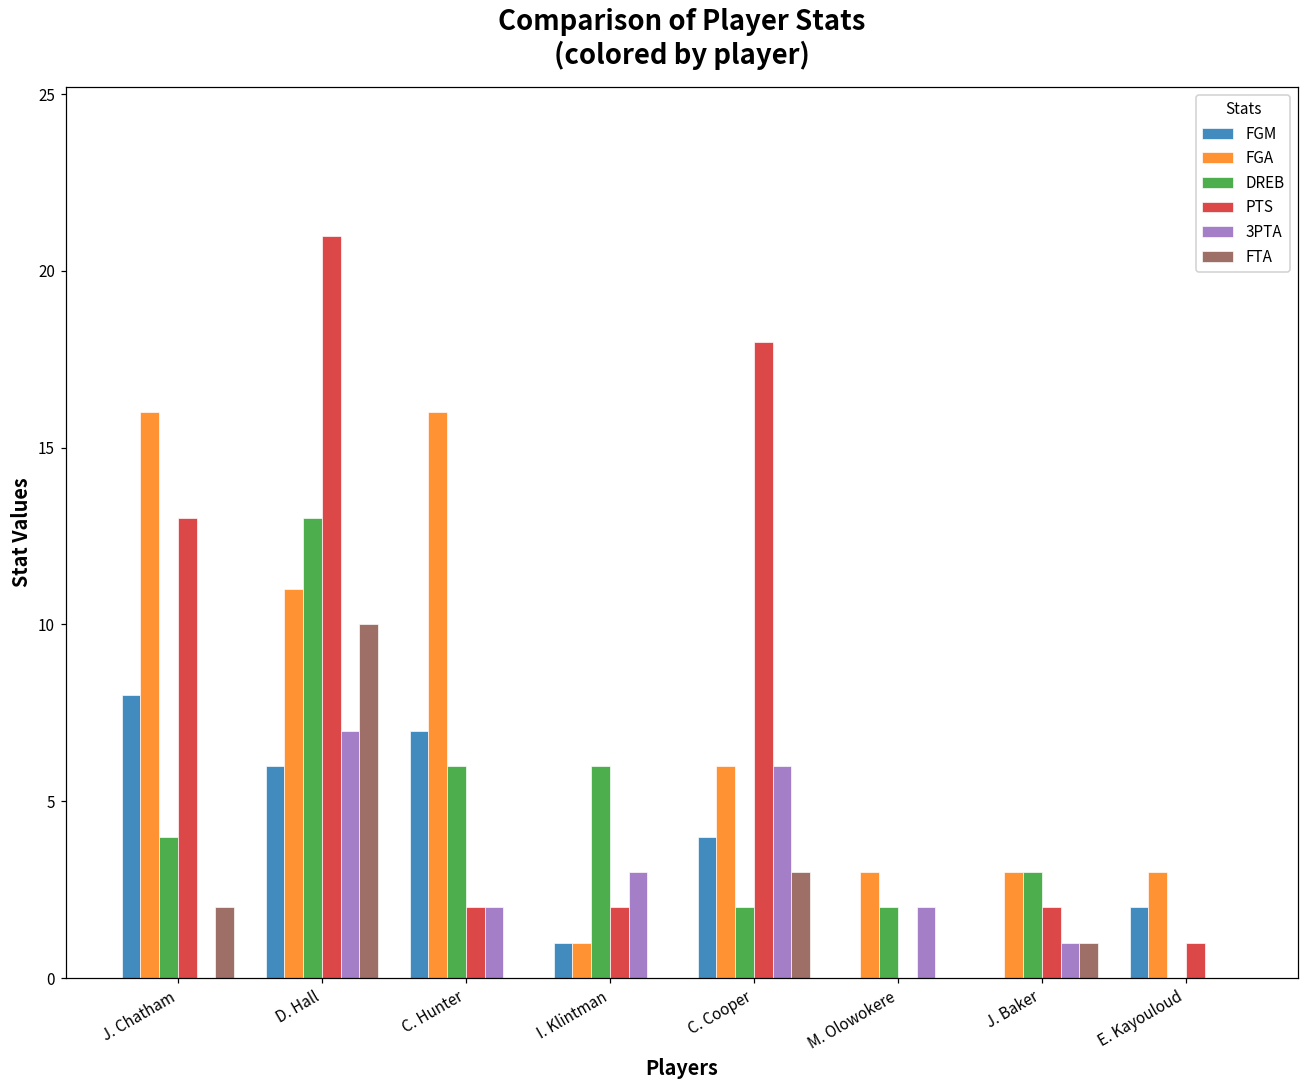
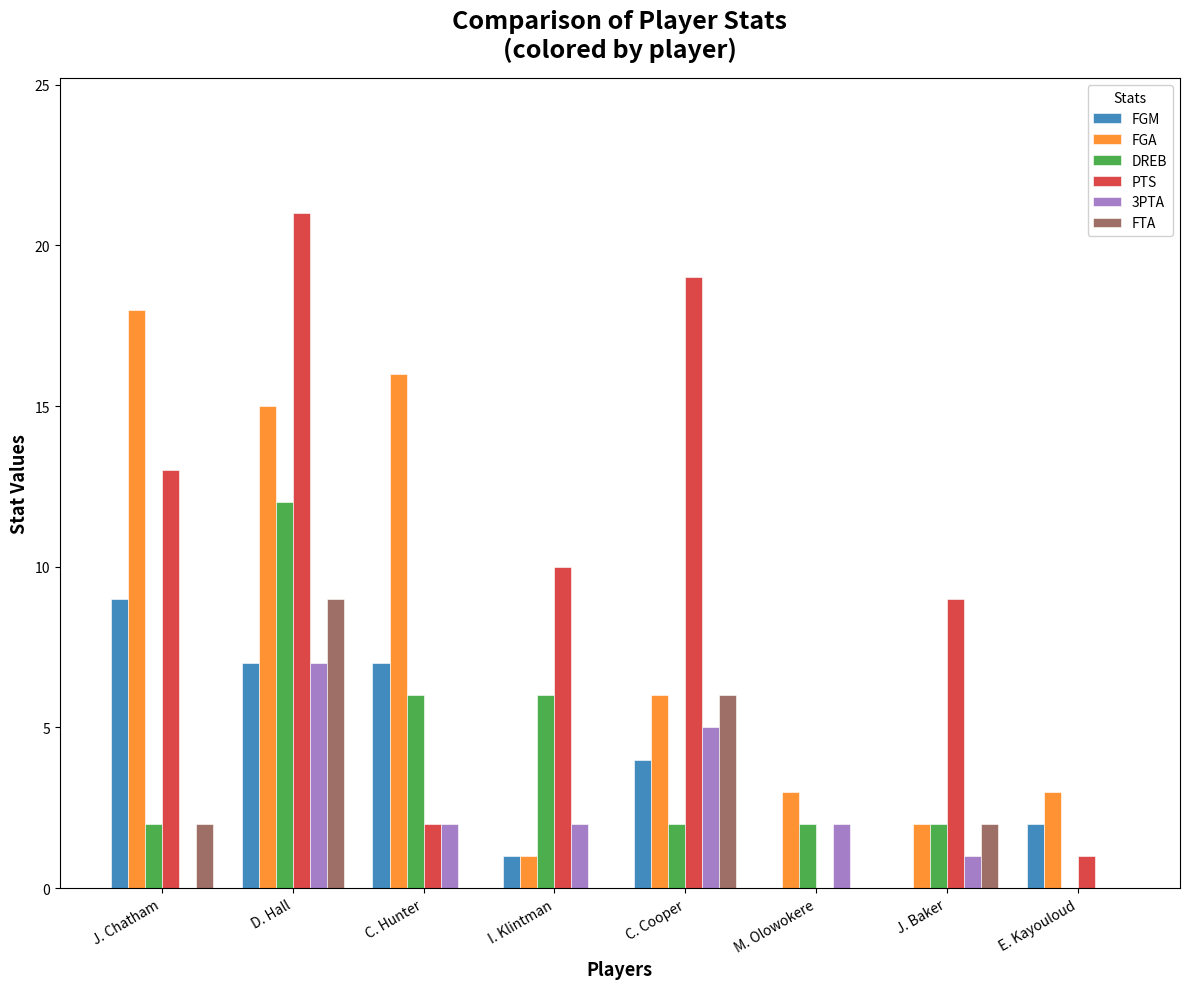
  {
    "FGM": {
-     "J. Chatham": 8,
-     "D. Hall": 6,
+     "J. Chatham": 9,
+     "D. Hall": 7,
      "C. Hunter": 7,
      "I. Klintman": 1,
      "C. Cooper": 4,
      "M. Olowokere": 0,
      "J. Baker": 0,
      "E. Kayouloud": 2
    },
    "FGA": {
-     "J. Chatham": 16,
-     "D. Hall": 11,
+     "J. Chatham": 18,
+     "D. Hall": 15,
      "C. Hunter": 16,
      "I. Klintman": 1,
      "C. Cooper": 6,
      "M. Olowokere": 3,
-     "J. Baker": 3,
+     "J. Baker": 2,
      "E. Kayouloud": 3
    },
    "DREB": {
-     "J. Chatham": 4,
-     "D. Hall": 13,
+     "J. Chatham": 2,
+     "D. Hall": 12,
      "C. Hunter": 6,
      "I. Klintman": 6,
      "C. Cooper": 2,
      "M. Olowokere": 2,
-     "J. Baker": 3,
+     "J. Baker": 2,
      "E. Kayouloud": 0
    },
    "PTS": {
      "J. Chatham": 13,
      "D. Hall": 21,
      "C. Hunter": 2,
-     "I. Klintman": 2,
-     "C. Cooper": 18,
+     "I. Klintman": 10,
+     "C. Cooper": 19,
      "M. Olowokere": 0,
-     "J. Baker": 2,
+     "J. Baker": 9,
      "E. Kayouloud": 1
    },
    "3PTA": {
      "J. Chatham": 0,
      "D. Hall": 7,
      "C. Hunter": 2,
-     "I. Klintman": 3,
-     "C. Cooper": 6,
+     "I. Klintman": 2,
+     "C. Cooper": 5,
      "M. Olowokere": 2,
      "J. Baker": 1,
      "E. Kayouloud": 0
    },
    "FTA": {
      "J. Chatham": 2,
-     "D. Hall": 10,
+     "D. Hall": 9,
      "C. Hunter": 0,
      "I. Klintman": 0,
-     "C. Cooper": 3,
+     "C. Cooper": 6,
      "M. Olowokere": 0,
-     "J. Baker": 1,
+     "J. Baker": 2,
      "E. Kayouloud": 0
    }
  }
